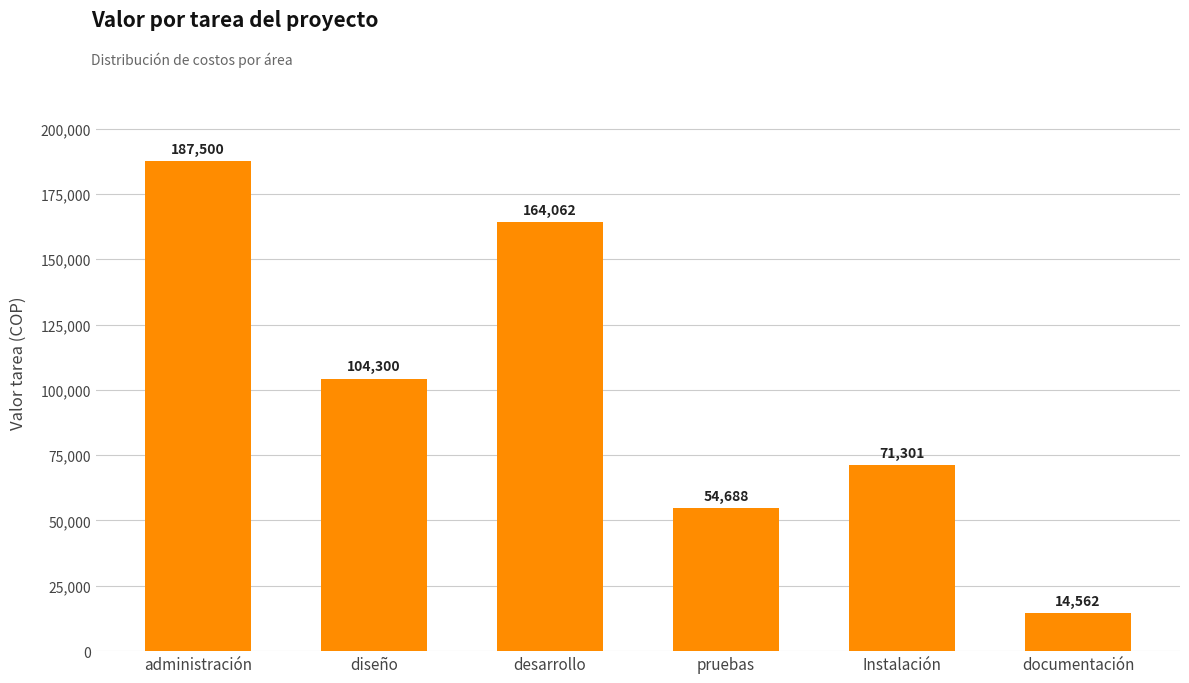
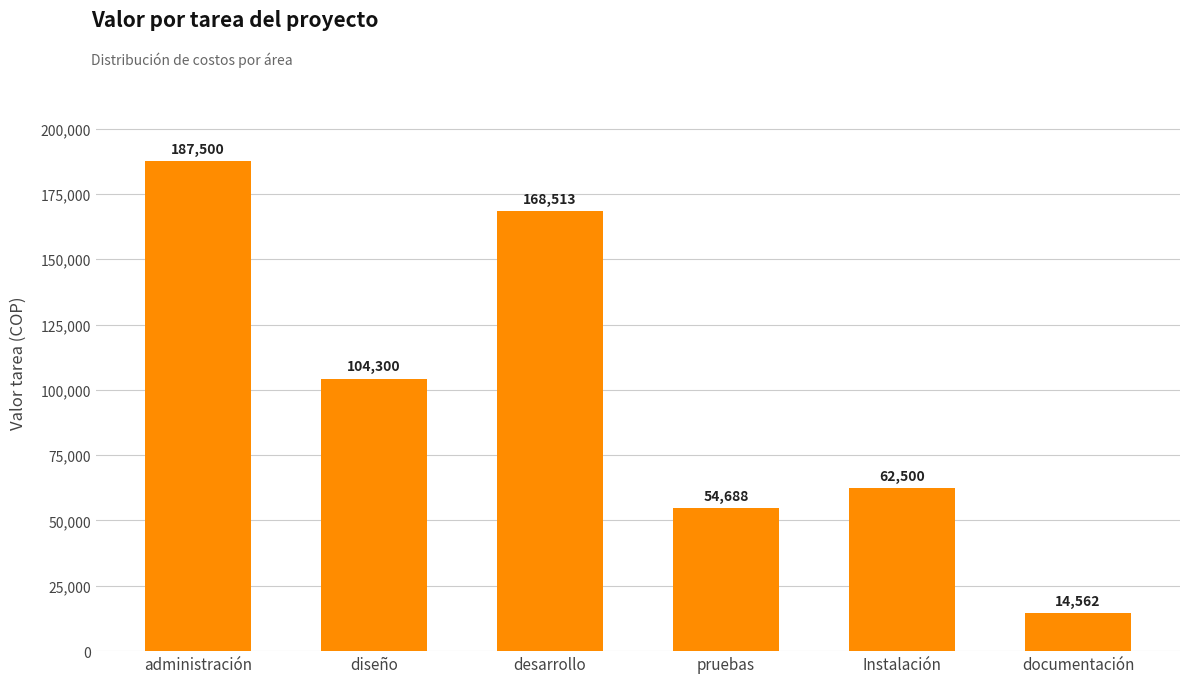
  {
    "administración": "187,500",
    "diseño": "104,300",
-   "desarrollo": "164,062",
+   "desarrollo": "168,513",
    "pruebas": "54,688",
-   "Instalación": "71,301",
+   "Instalación": "62,500",
    "documentación": "14,562"
  }
